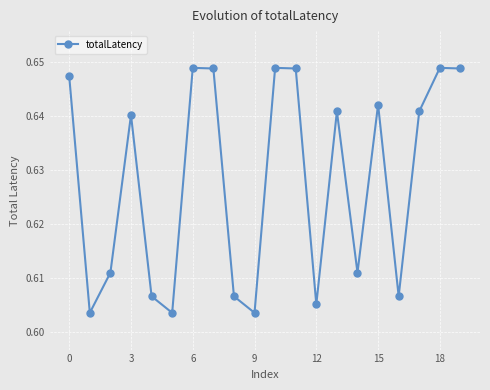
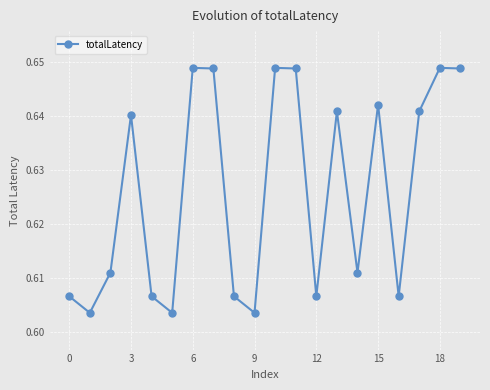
  {
-   "0": 0.647,
+   "0": 0.607,
    "3": 0.640,
    "6": 0.649,
    "9": 0.604,
-   "12": 0.605,
+   "12": 0.607,
    "15": 0.642,
    "18": 0.649
  }
